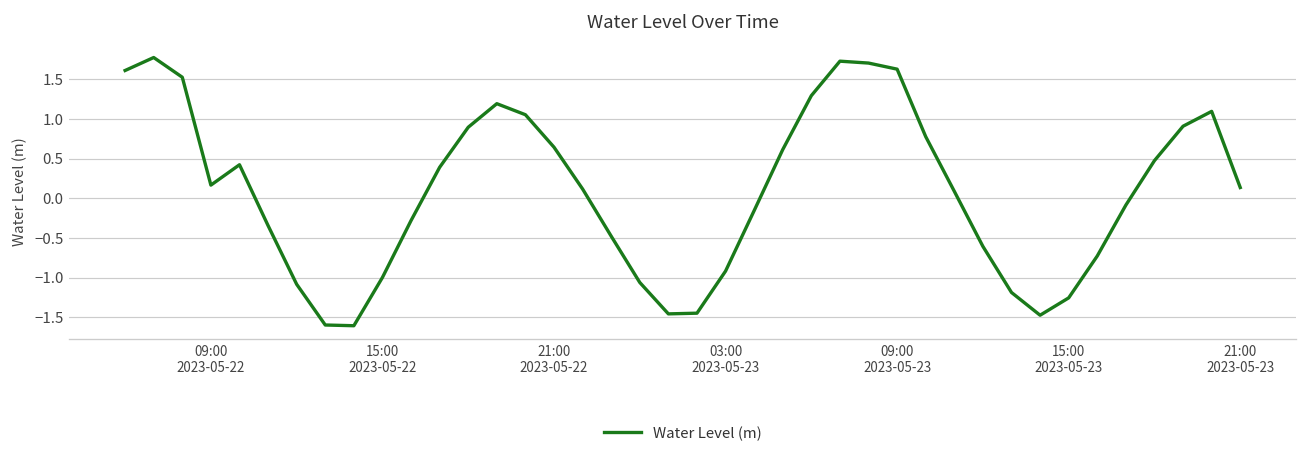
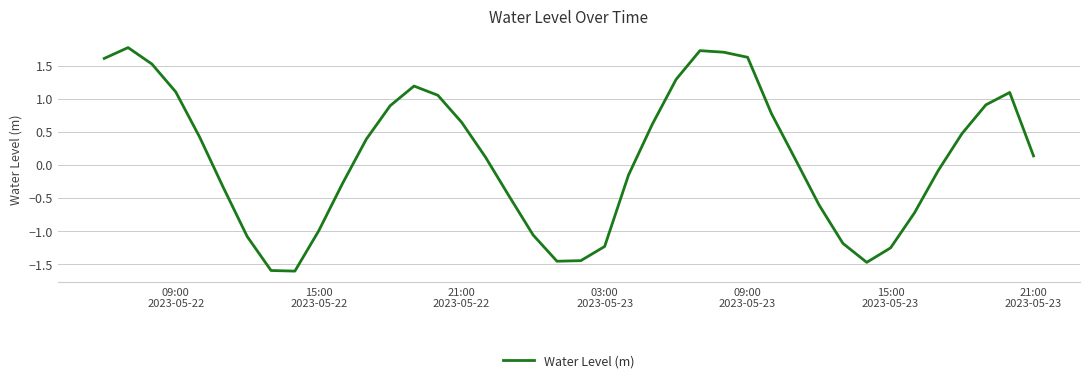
  {
-   "09:00 2023-05-22": 0.2,
+   "09:00 2023-05-22": 1.1,
    "15:00 2023-05-22": -1.0,
    "21:00 2023-05-22": 0.6,
-   "03:00 2023-05-23": -0.9,
+   "03:00 2023-05-23": -1.2,
    "09:00 2023-05-23": 1.6,
    "15:00 2023-05-23": -1.3,
    "21:00 2023-05-23": 0.1
  }
